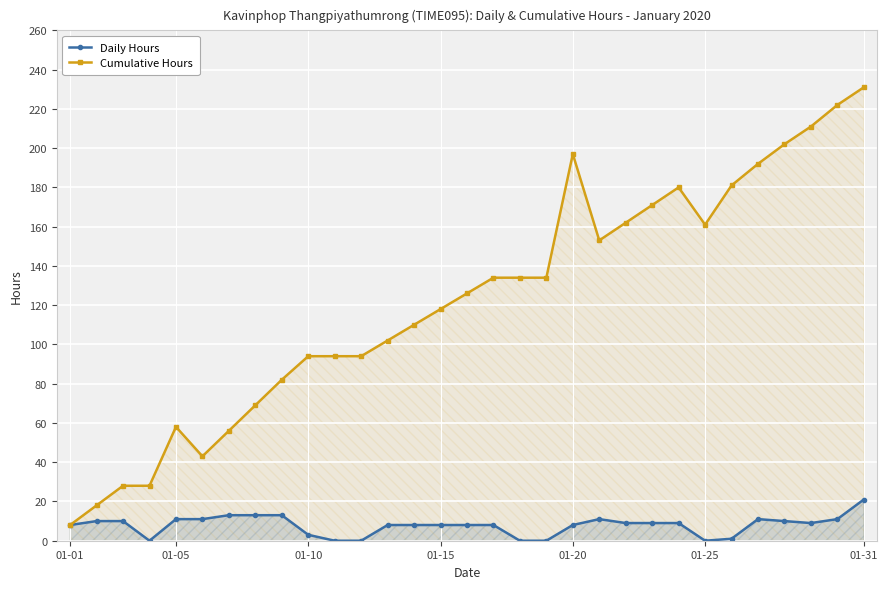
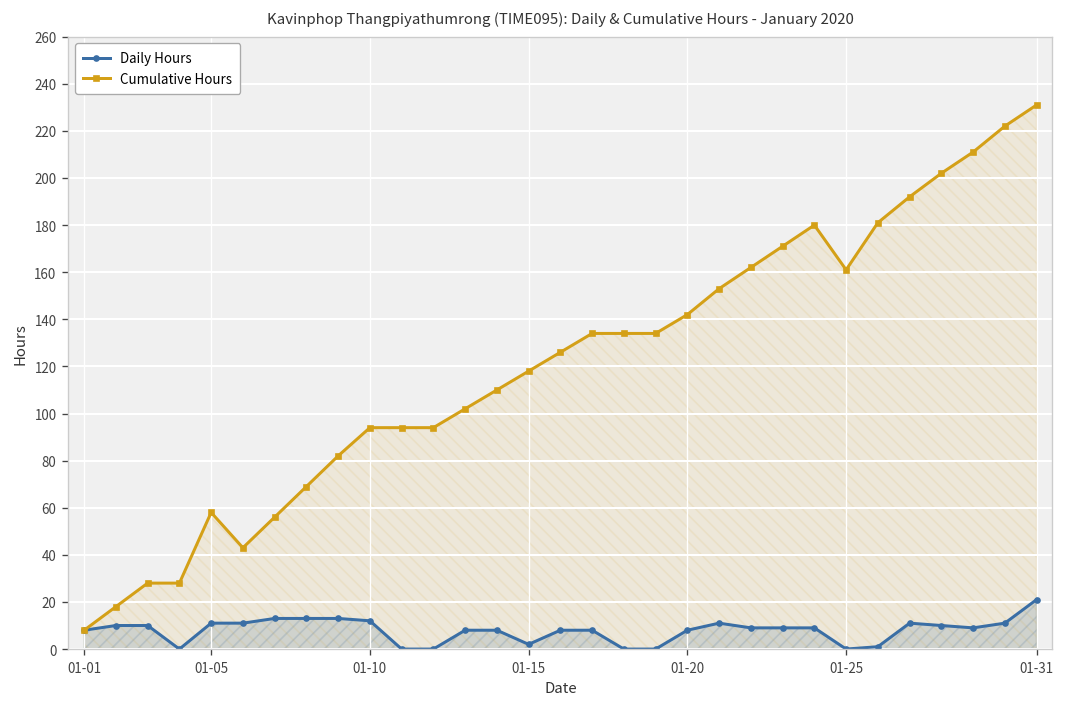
  {
    "Daily Hours": {
      "01-05": 11,
-     "01-10": 3,
-     "01-15": 8,
+     "01-10": 12,
+     "01-15": 2,
      "01-20": 8,
      "01-25": 0,
      "01-31": 21
    },
    "Cumulative Hours": {
      "01-05": 58,
      "01-10": 94,
      "01-15": 118,
-     "01-20": 197,
+     "01-20": 142,
      "01-25": 161,
      "01-31": 231
    }
  }
